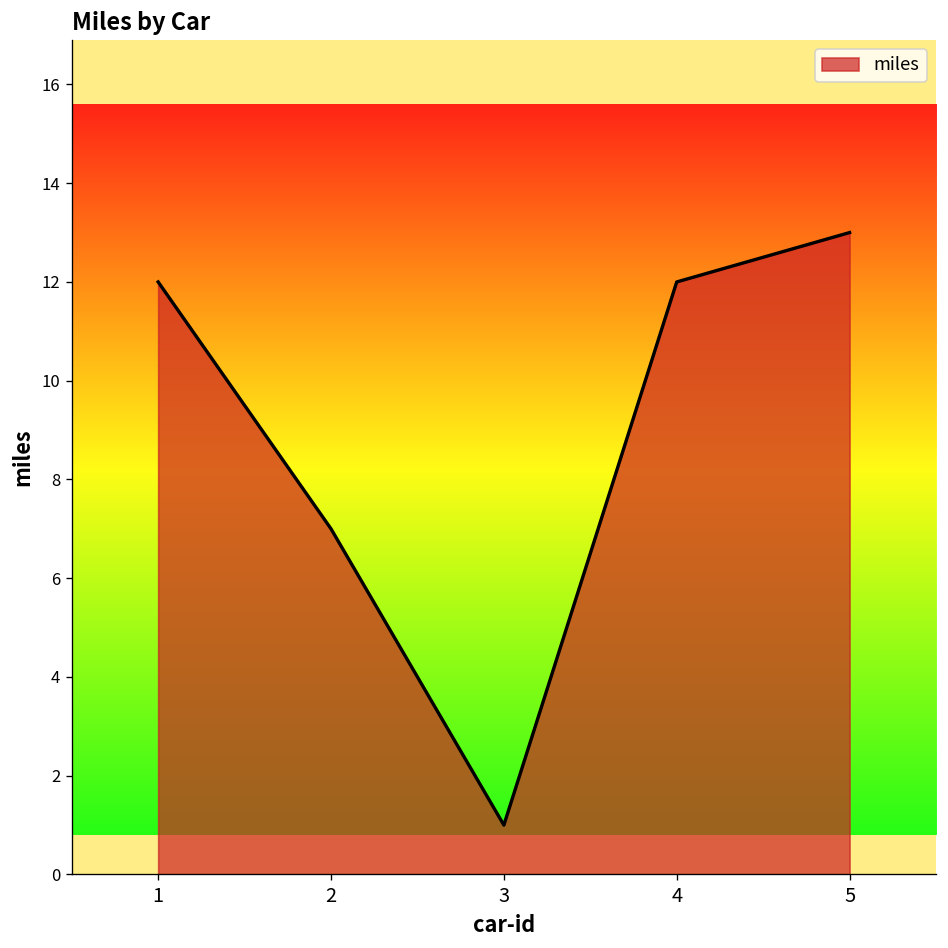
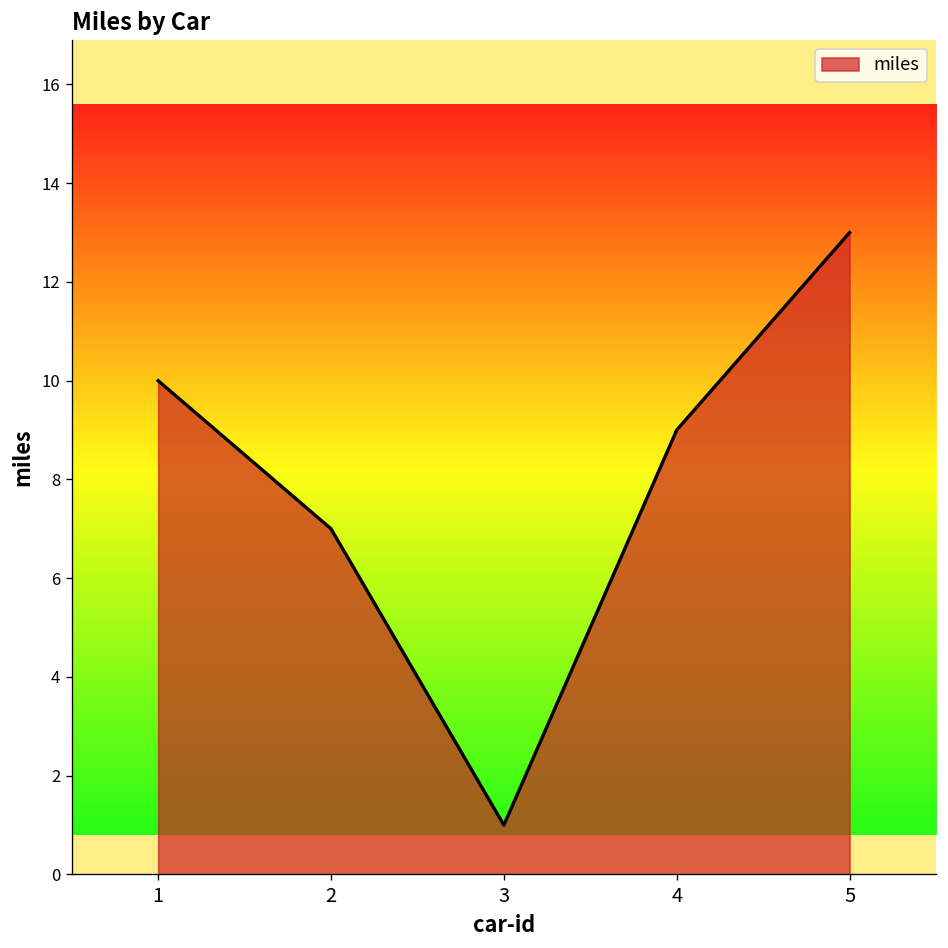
  {
-   "1": 12,
+   "1": 10,
    "2": 7,
    "3": 1,
-   "4": 12,
+   "4": 9,
    "5": 13
  }
